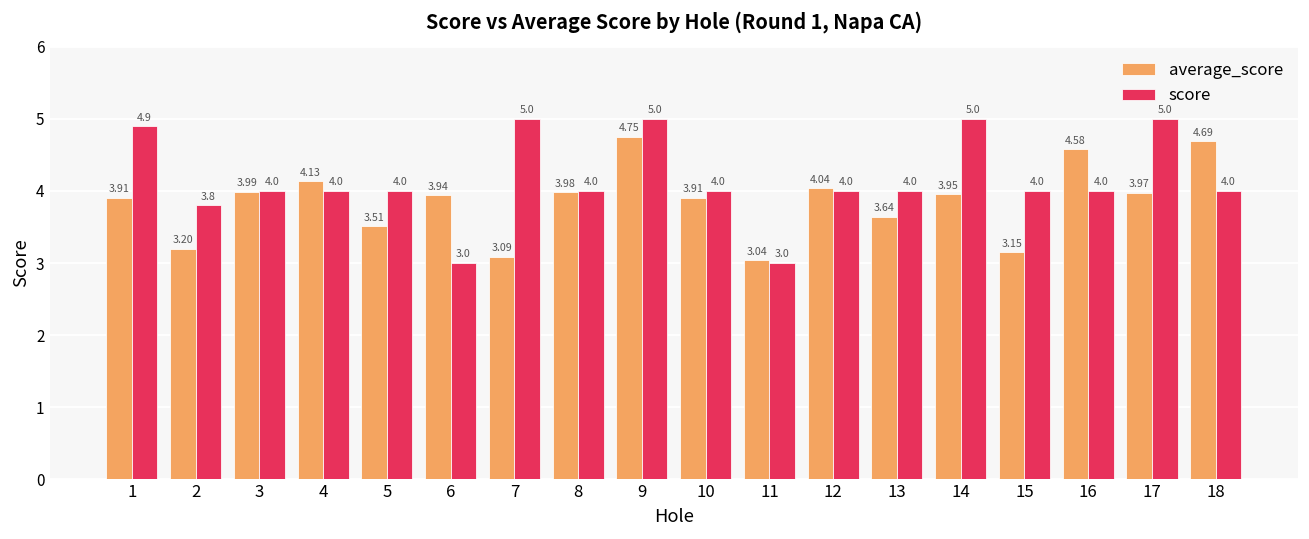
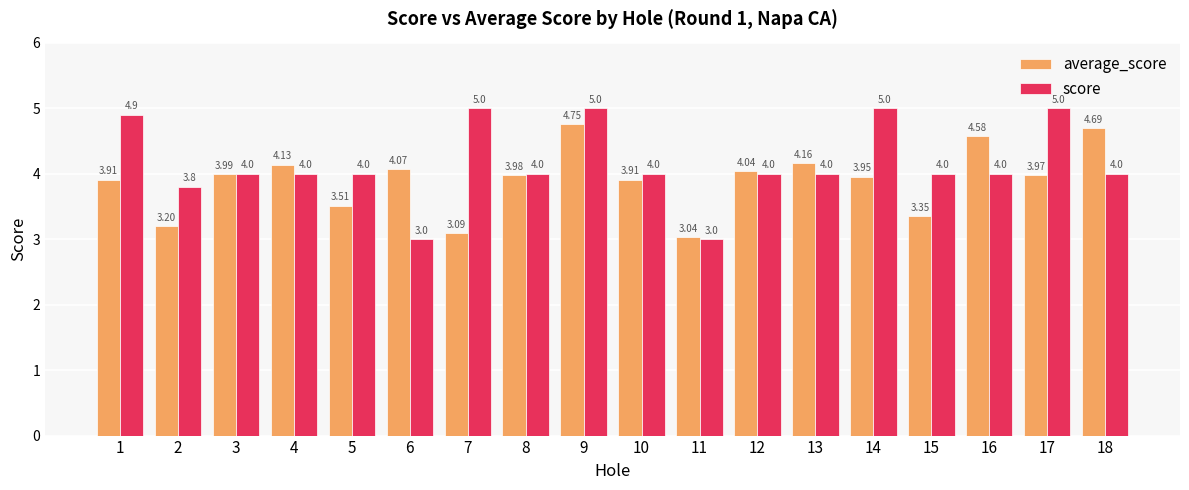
  {
    "average_score": {
      "1": 3.91,
      "2": 3.20,
      "3": 3.99,
      "4": 4.13,
      "5": 3.51,
-     "6": 3.94,
+     "6": 4.07,
      "7": 3.09,
      "8": 3.98,
      "9": 4.75,
      "10": 3.91,
      "11": 3.04,
      "12": 4.04,
-     "13": 3.64,
+     "13": 4.16,
      "14": 3.95,
-     "15": 3.15,
+     "15": 3.35,
      "16": 4.58,
      "17": 3.97,
      "18": 4.69
    },
    "score": {
      "1": 4.9,
      "2": 3.8,
      "3": 4.0,
      "4": 4.0,
      "5": 4.0,
      "6": 3.0,
      "7": 5.0,
      "8": 4.0,
      "9": 5.0,
      "10": 4.0,
      "11": 3.0,
      "12": 4.0,
      "13": 4.0,
      "14": 5.0,
      "15": 4.0,
      "16": 4.0,
      "17": 5.0,
      "18": 4.0
    }
  }
